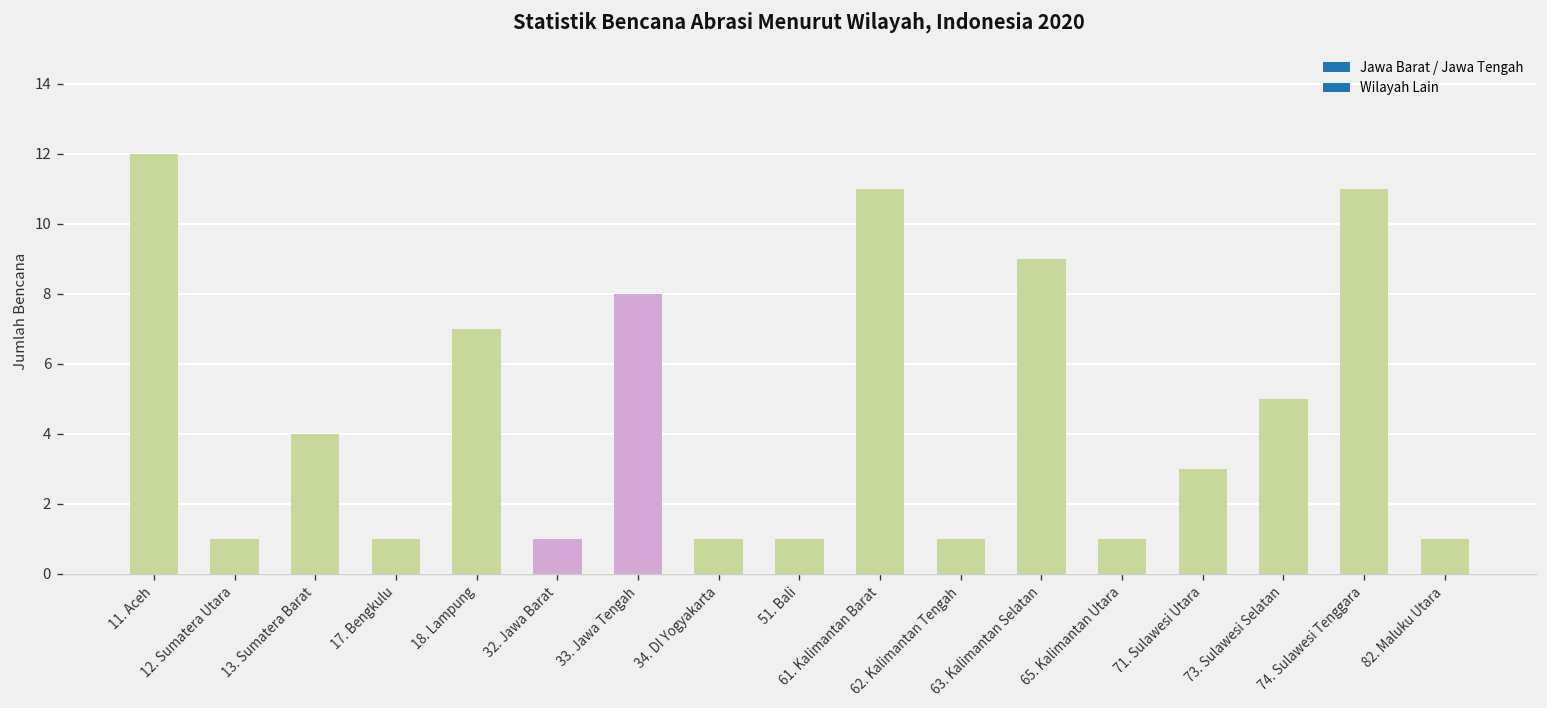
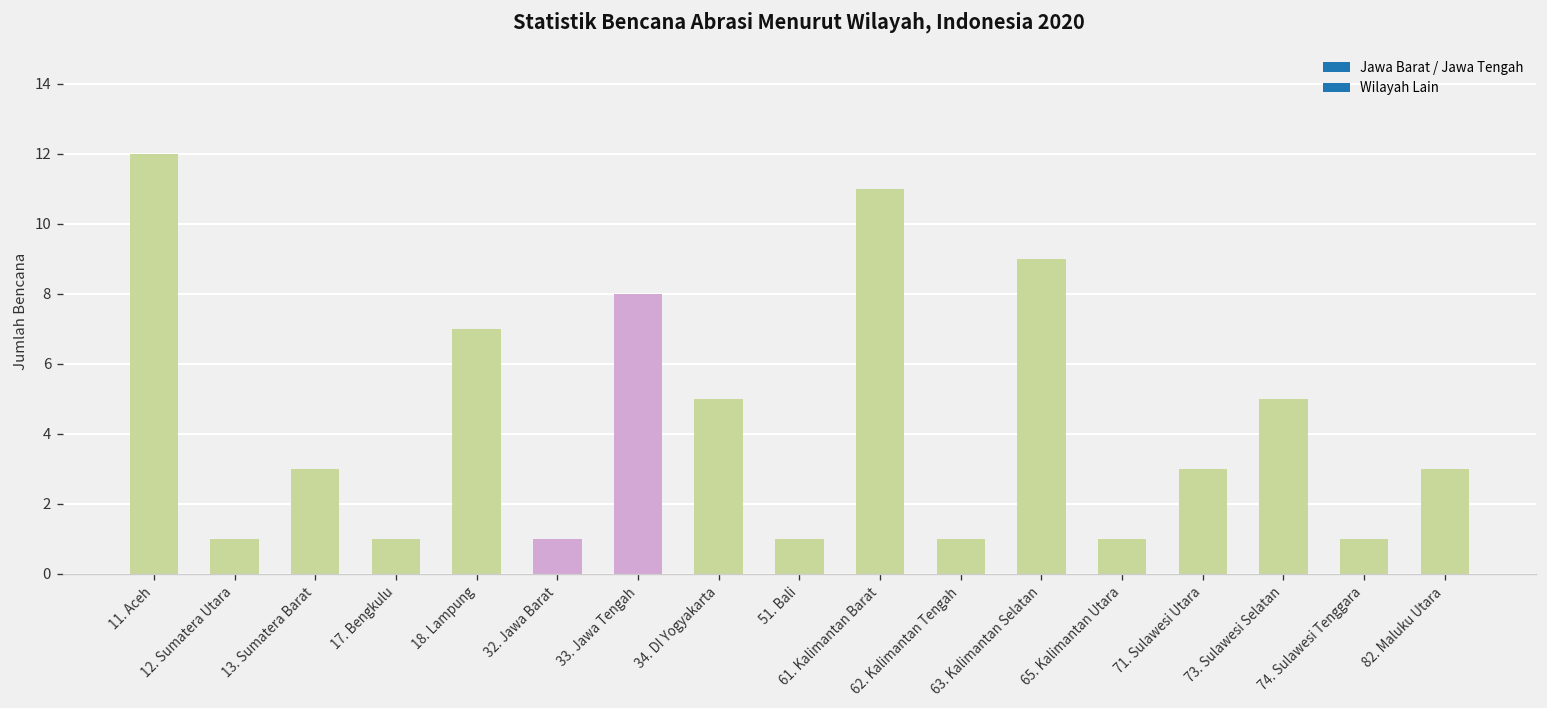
  {
    "11. Aceh": 12,
    "12. Sumatera Utara": 1,
-   "13. Sumatera Barat": 4,
+   "13. Sumatera Barat": 3,
    "17. Bengkulu": 1,
    "18. Lampung": 7,
    "32. Jawa Barat": 1,
    "33. Jawa Tengah": 8,
-   "34. DI Yogyakarta": 1,
+   "34. DI Yogyakarta": 5,
    "51. Bali": 1,
    "61. Kalimantan Barat": 11,
    "62. Kalimantan Tengah": 1,
    "63. Kalimantan Selatan": 9,
    "65. Kalimantan Utara": 1,
    "71. Sulawesi Utara": 3,
    "73. Sulawesi Selatan": 5,
-   "74. Sulawesi Tenggara": 11,
-   "82. Maluku Utara": 1
+   "74. Sulawesi Tenggara": 1,
+   "82. Maluku Utara": 3
  }
